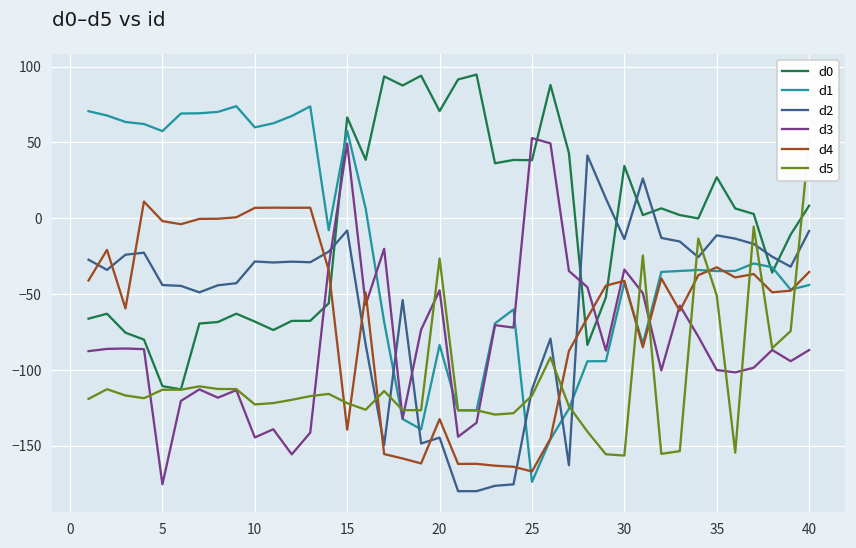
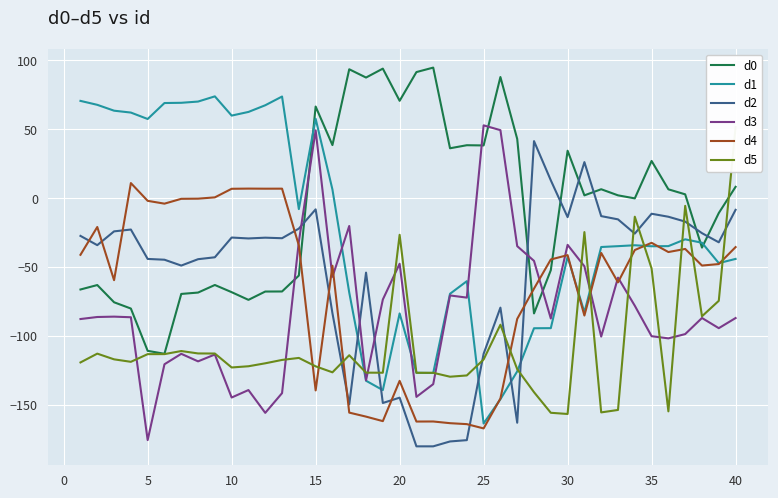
  {
    "d0": {
      "5": -111,
      "10": -68,
      "15": 66,
      "20": 71,
      "25": 38,
      "30": 34,
      "35": 27,
      "40": 8
    },
    "d1": {
      "5": 57,
      "10": 60,
      "15": 58,
      "20": -84,
-     "25": -174,
+     "25": -163,
      "35": -35,
      "40": -44
    },
    "d2": {
      "5": -44,
      "10": -29,
      "15": -8,
      "20": -145,
      "25": -113,
      "30": -14,
      "35": -11,
      "40": -8
    },
    "d3": {
      "5": -175,
      "10": -145,
      "15": 49,
      "20": -48,
      "25": 53,
      "30": -34,
      "35": -100,
      "40": -87
    },
    "d4": {
      "5": -2,
      "10": 7,
      "15": -139,
      "20": -132,
      "25": -167,
      "35": -32,
      "40": -35
    },
    "d5": {
      "5": -113,
      "10": -123,
      "15": -122,
      "20": -27,
      "25": -117,
      "30": -157,
      "35": -51
    }
  }
